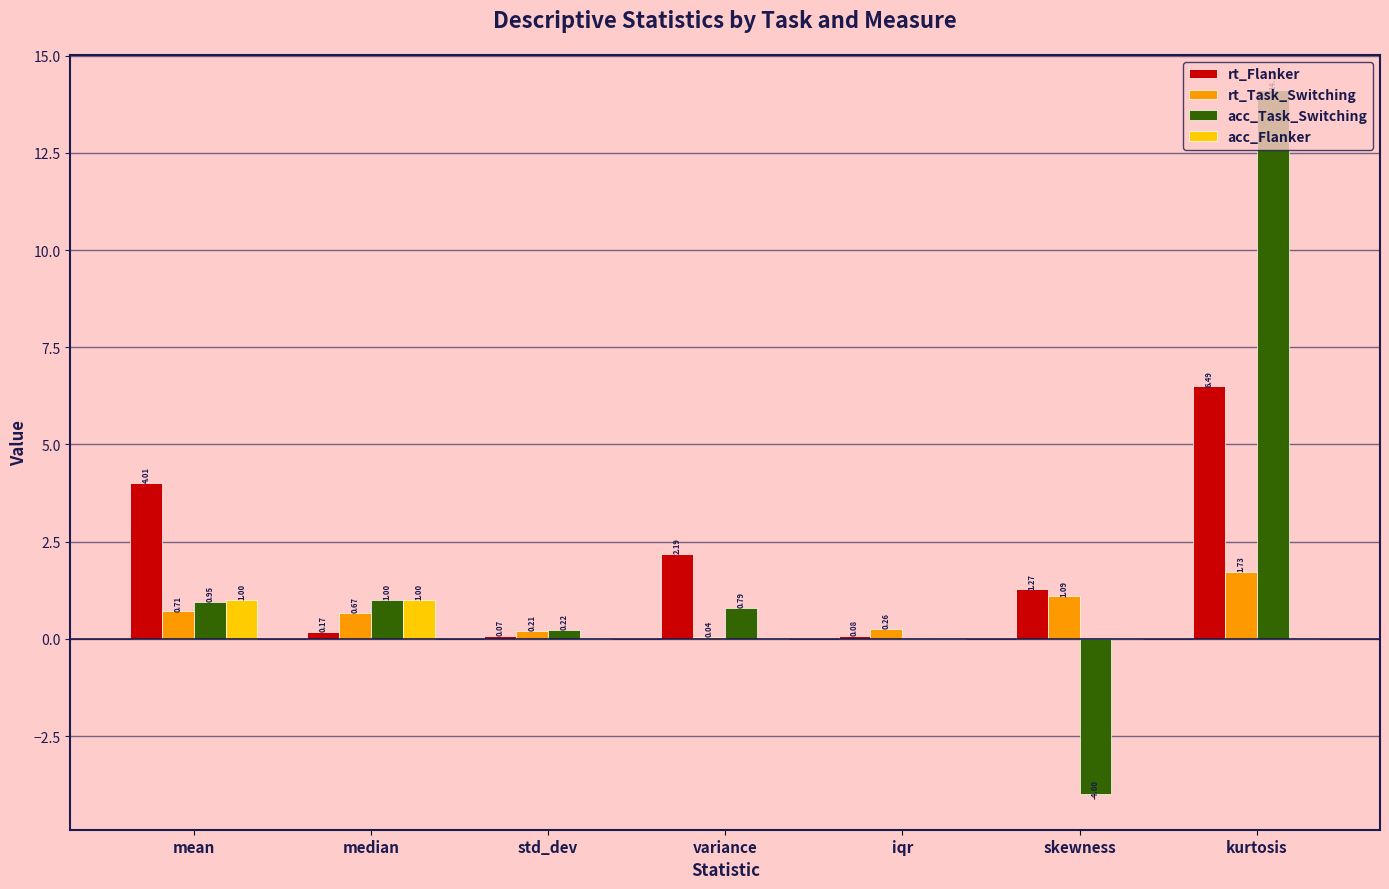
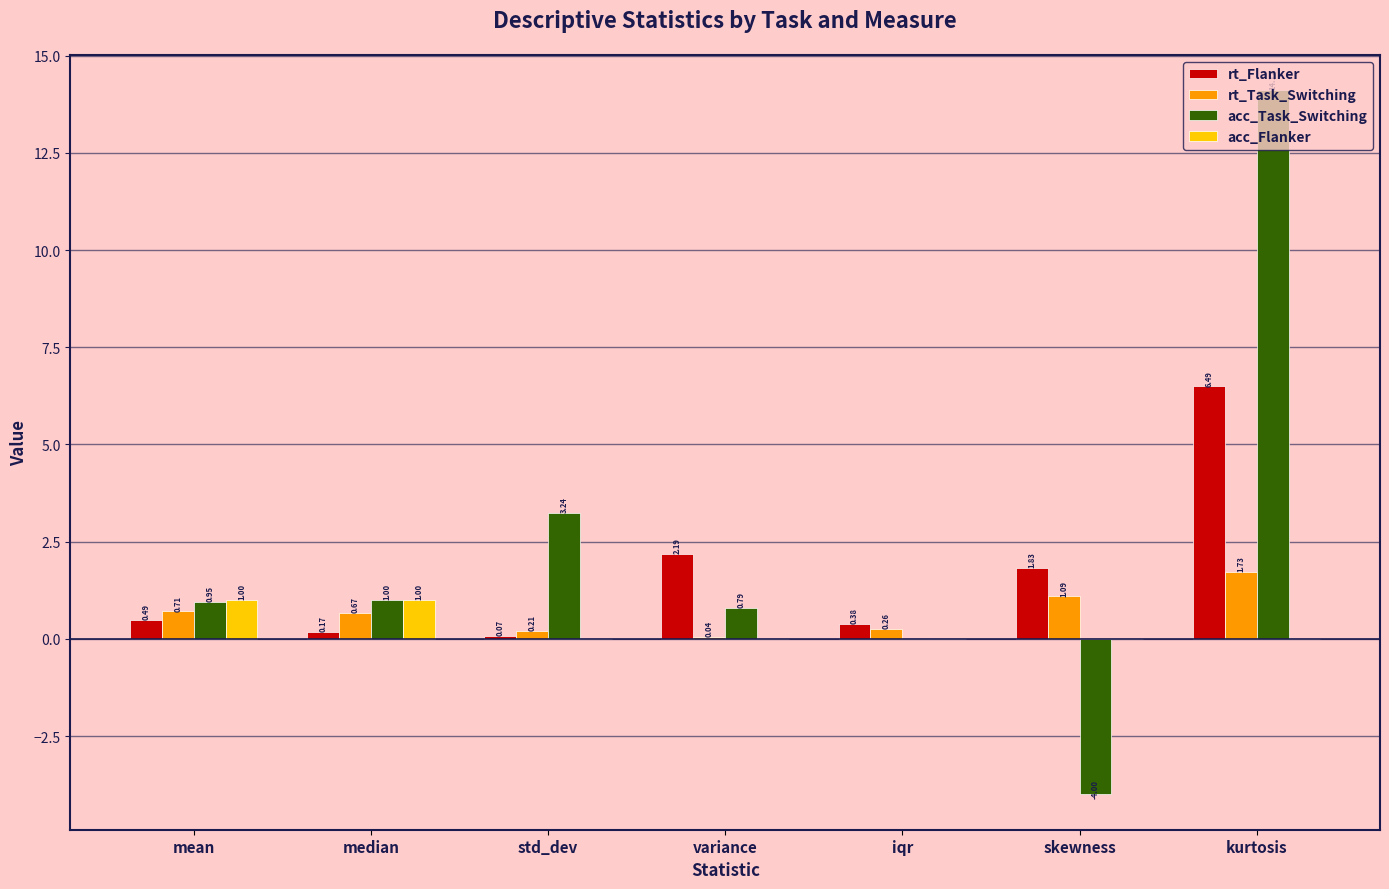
  {
    "rt_Flanker": {
-     "mean": 4.01,
+     "mean": 0.49,
      "median": 0.17,
      "std_dev": 0.07,
      "variance": 2.19,
-     "iqr": 0.08,
-     "skewness": 1.27,
+     "iqr": 0.38,
+     "skewness": 1.83,
      "kurtosis": 6.49
    },
    "acc_Task_Switching": {
      "mean": 0.95,
      "median": 1.00,
-     "std_dev": 0.22,
+     "std_dev": 3.24,
      "variance": 0.79,
      "skewness": -4.00
    }
  }
